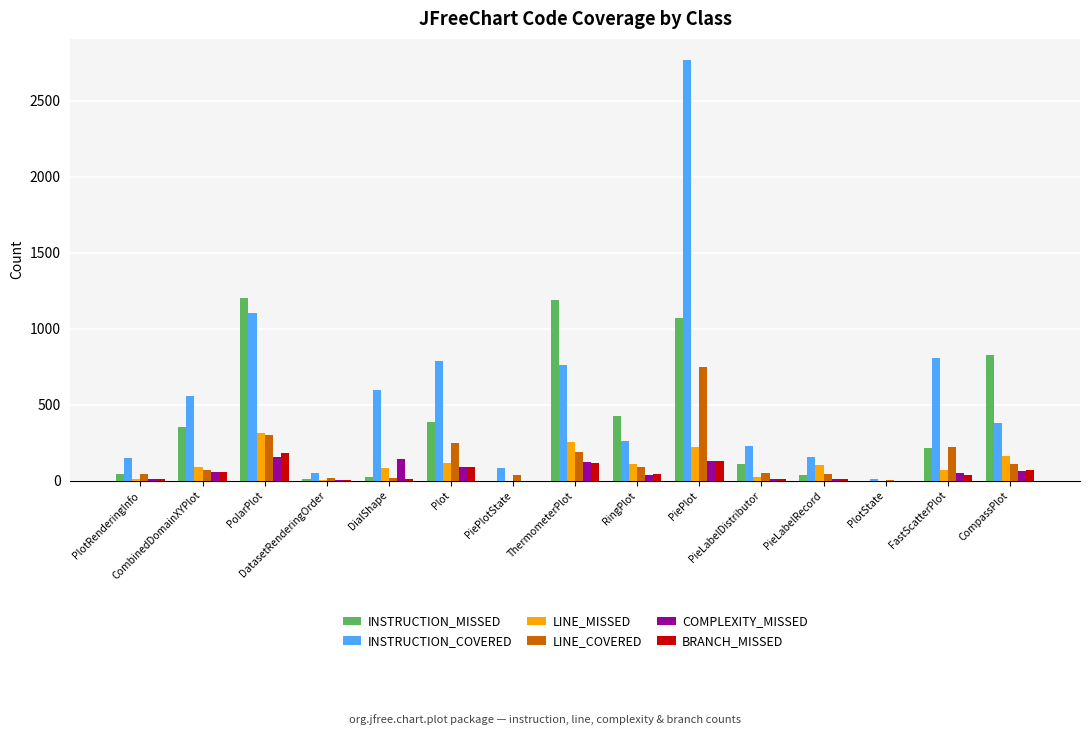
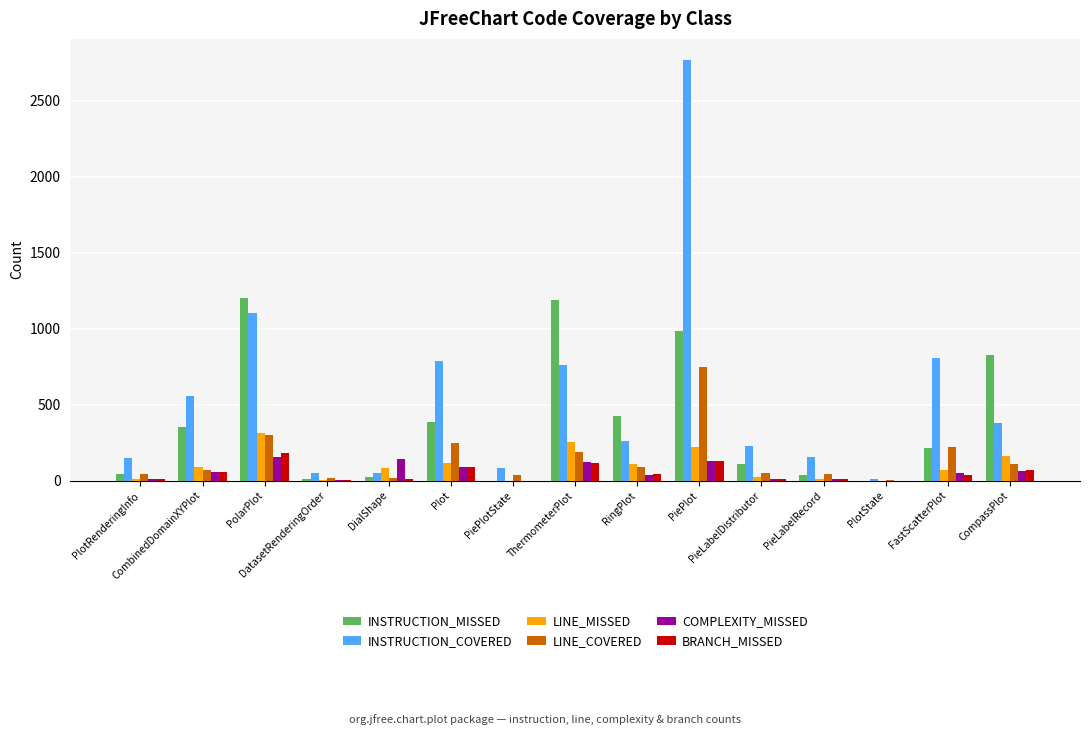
  {
    "INSTRUCTION_MISSED": {
      "PlotRenderingInfo": 50,
      "CombinedDomainXYPlot": 350,
      "PolarPlot": 1200,
      "DialShape": 20,
      "Plot": 390,
      "PiePlotState": 0,
      "ThermometerPlot": 1190,
      "RingPlot": 420,
-     "PiePlot": 1070,
+     "PiePlot": 980,
      "PieLabelDistributor": 110,
      "PieLabelRecord": 40,
      "PlotState": 0,
      "FastScatterPlot": 210,
      "CompassPlot": 820
    },
    "INSTRUCTION_COVERED": {
      "PlotRenderingInfo": 150,
      "CombinedDomainXYPlot": 560,
      "PolarPlot": 1100,
      "DatasetRenderingOrder": 50,
-     "DialShape": 590,
+     "DialShape": 50,
      "Plot": 790,
      "PiePlotState": 80,
      "ThermometerPlot": 760,
      "RingPlot": 260,
      "PiePlot": 2770,
      "PieLabelDistributor": 230,
      "PieLabelRecord": 160,
      "FastScatterPlot": 810,
      "CompassPlot": 380
    },
    "LINE_MISSED": {
      "CombinedDomainXYPlot": 90,
      "PolarPlot": 310,
      "DialShape": 90,
      "Plot": 120,
      "PiePlotState": 0,
      "ThermometerPlot": 250,
      "RingPlot": 110,
      "PiePlot": 220,
      "PieLabelDistributor": 20,
-     "PieLabelRecord": 110,
+     "PieLabelRecord": 10,
      "PlotState": 0,
      "FastScatterPlot": 70,
      "CompassPlot": 160
    },
    "LINE_COVERED": {
      "PlotRenderingInfo": 40,
      "CombinedDomainXYPlot": 70,
      "PolarPlot": 300,
      "Plot": 250,
      "PiePlotState": 30,
      "ThermometerPlot": 190,
      "RingPlot": 90,
      "PiePlot": 750,
      "PieLabelDistributor": 50,
      "PieLabelRecord": 50,
      "FastScatterPlot": 220,
      "CompassPlot": 110
    },
    "COMPLEXITY_MISSED": {
      "CombinedDomainXYPlot": 50,
      "PolarPlot": 160,
      "DialShape": 140,
      "Plot": 90,
      "PiePlotState": 0,
      "ThermometerPlot": 130,
      "RingPlot": 40,
      "PiePlot": 130,
      "PlotState": 0,
      "FastScatterPlot": 50,
      "CompassPlot": 70
    },
    "BRANCH_MISSED": {
      "CombinedDomainXYPlot": 60,
      "PolarPlot": 180,
      "Plot": 90,
      "PiePlotState": 0,
      "ThermometerPlot": 120,
      "RingPlot": 50,
      "PiePlot": 130,
      "PlotState": 0,
      "FastScatterPlot": 40,
      "CompassPlot": 70
    }
  }
